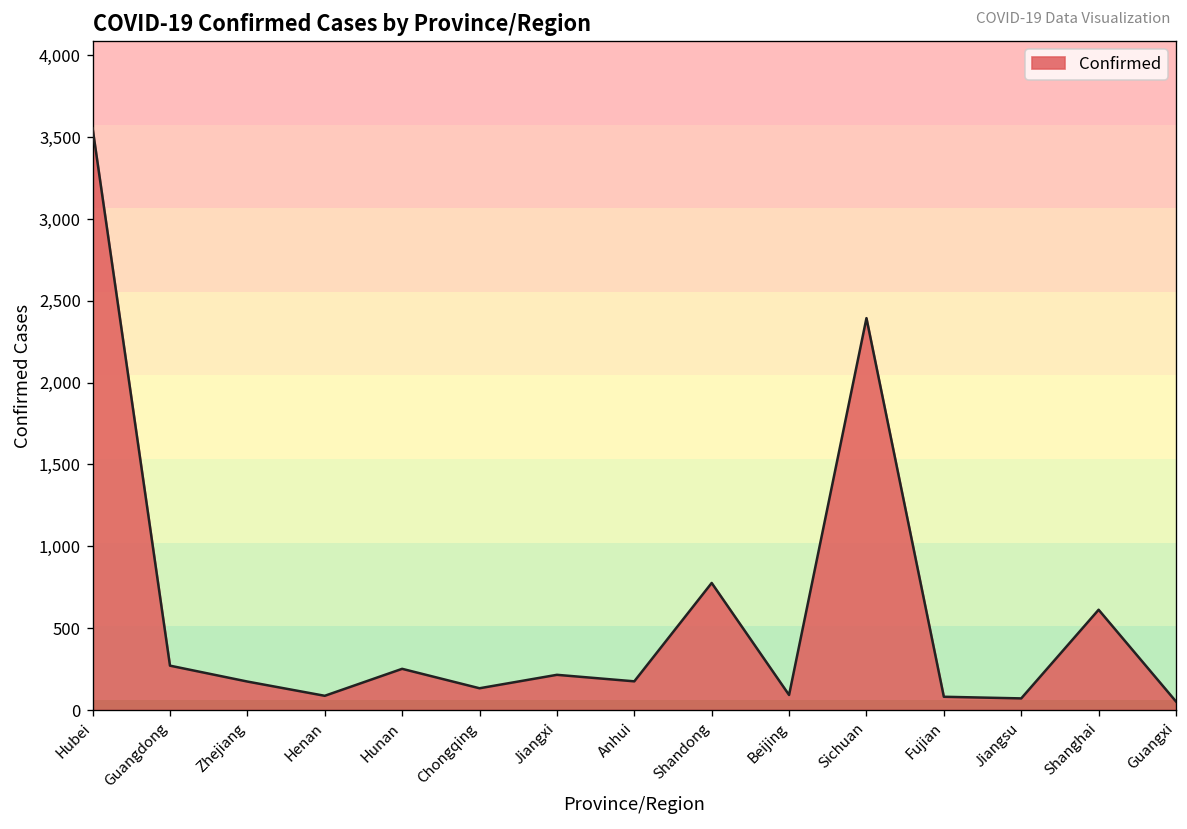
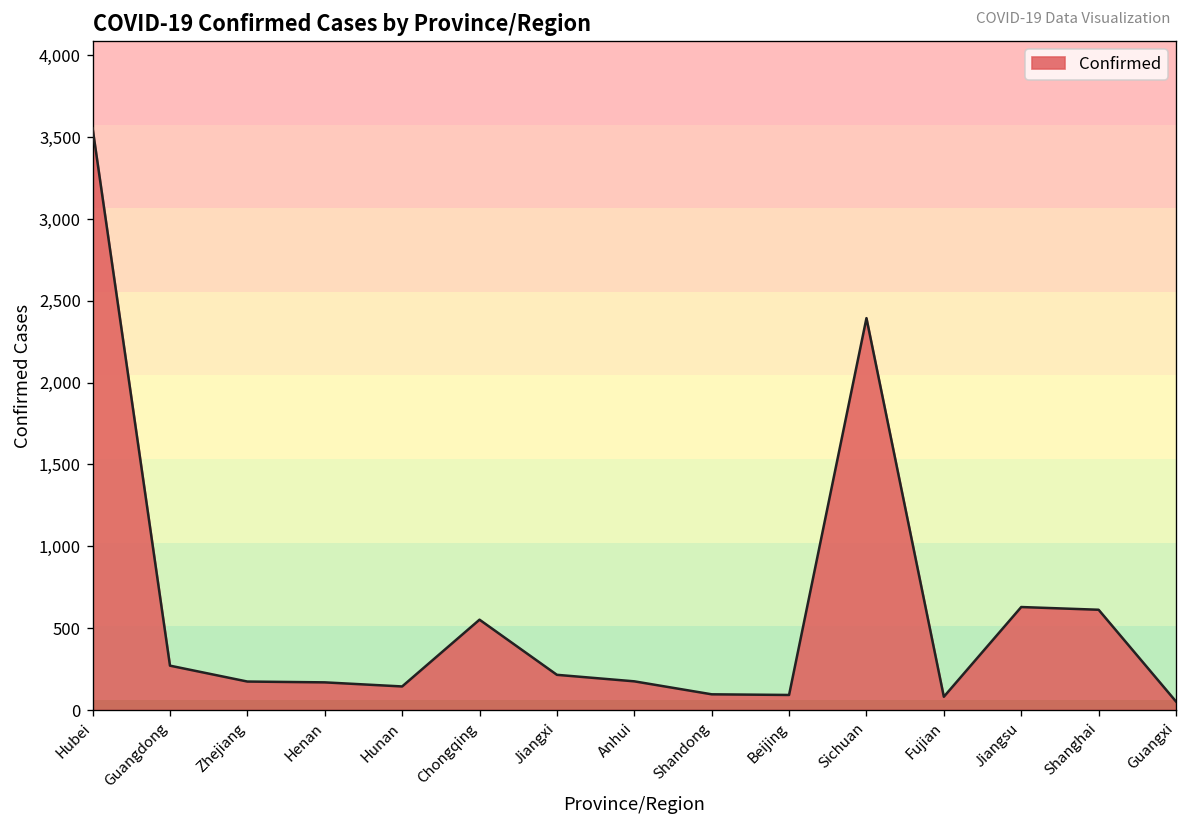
  {
    "Hubei": "3,550",
    "Guangdong": "270",
    "Zhejiang": "170",
-   "Henan": "90",
-   "Hunan": "250",
-   "Chongqing": "130",
+   "Henan": "170",
+   "Hunan": "140",
+   "Chongqing": "550",
    "Jiangxi": "210",
    "Anhui": "170",
-   "Shandong": "780",
+   "Shandong": "100",
    "Beijing": "90",
    "Sichuan": "2,390",
    "Fujian": "80",
-   "Jiangsu": "70",
+   "Jiangsu": "630",
    "Shanghai": "610",
    "Guangxi": "50"
  }
